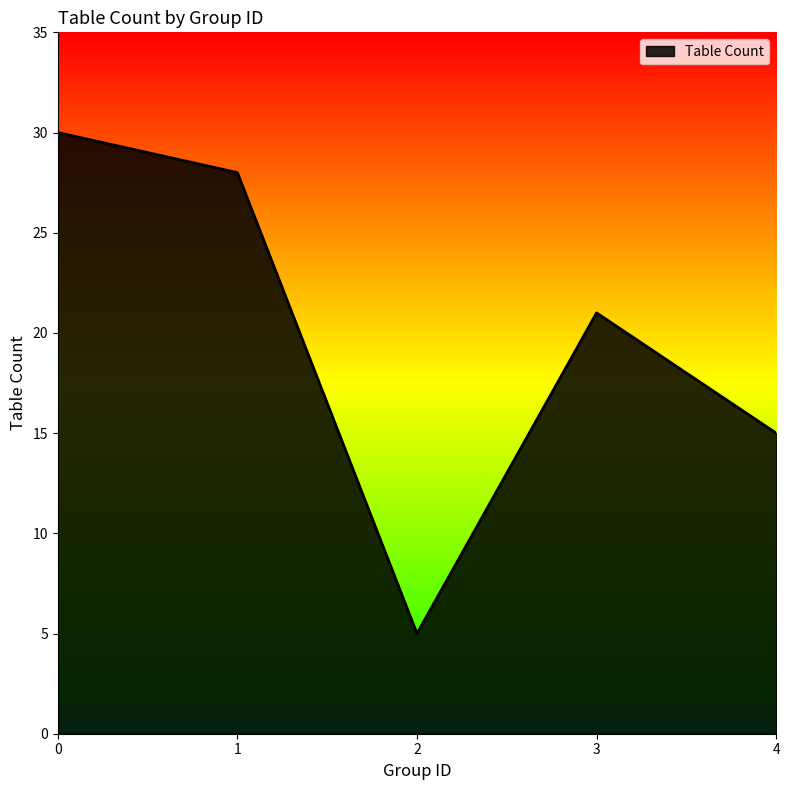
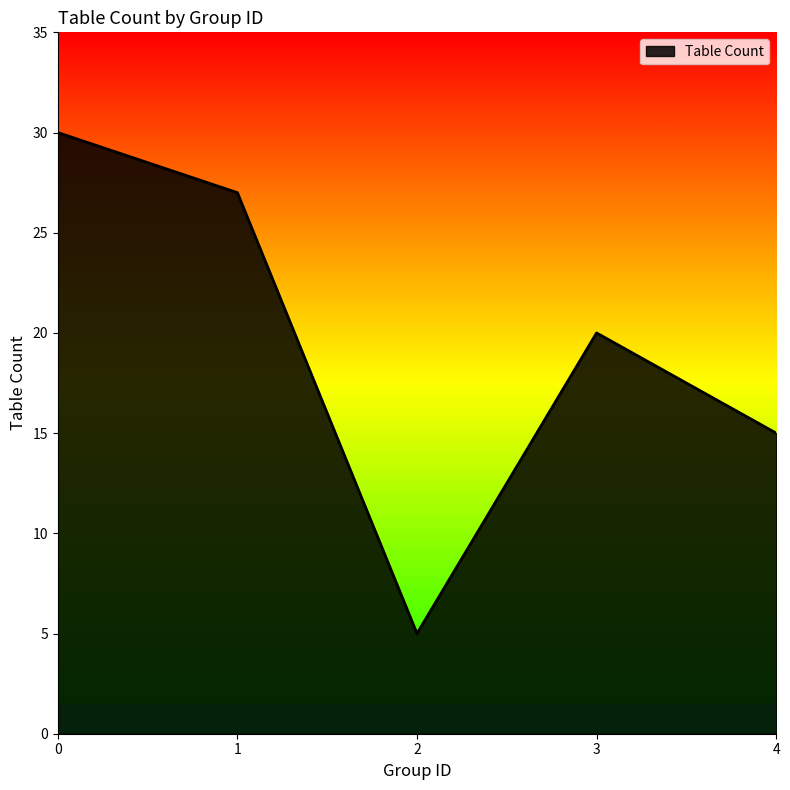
  {
    "0": 30,
-   "1": 28,
+   "1": 27,
    "2": 5,
-   "3": 21,
+   "3": 20,
    "4": 15
  }
